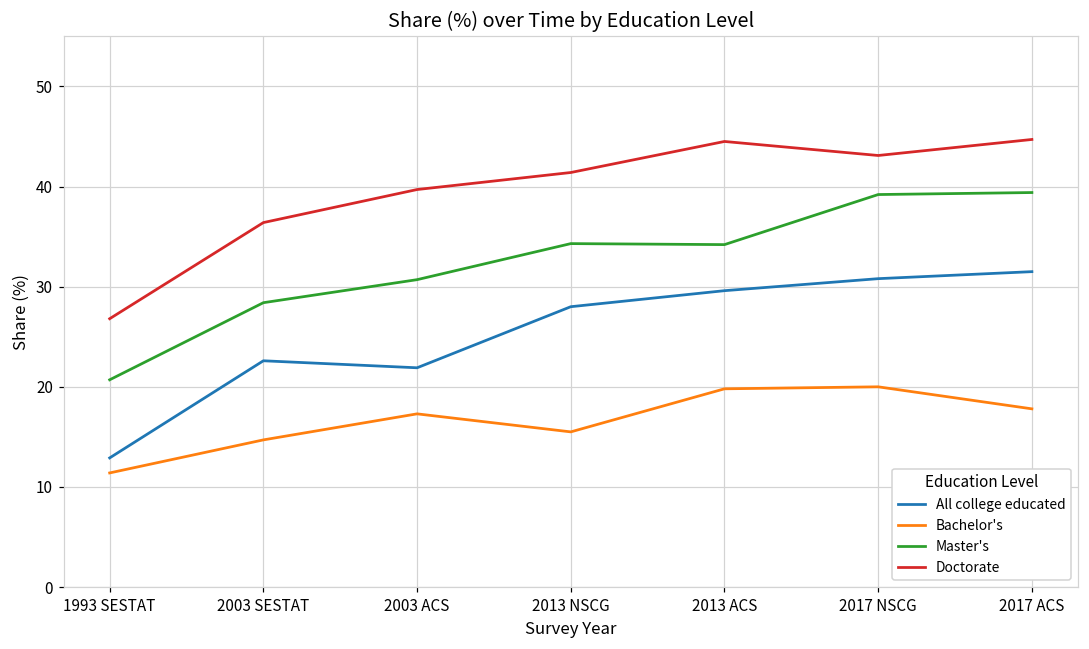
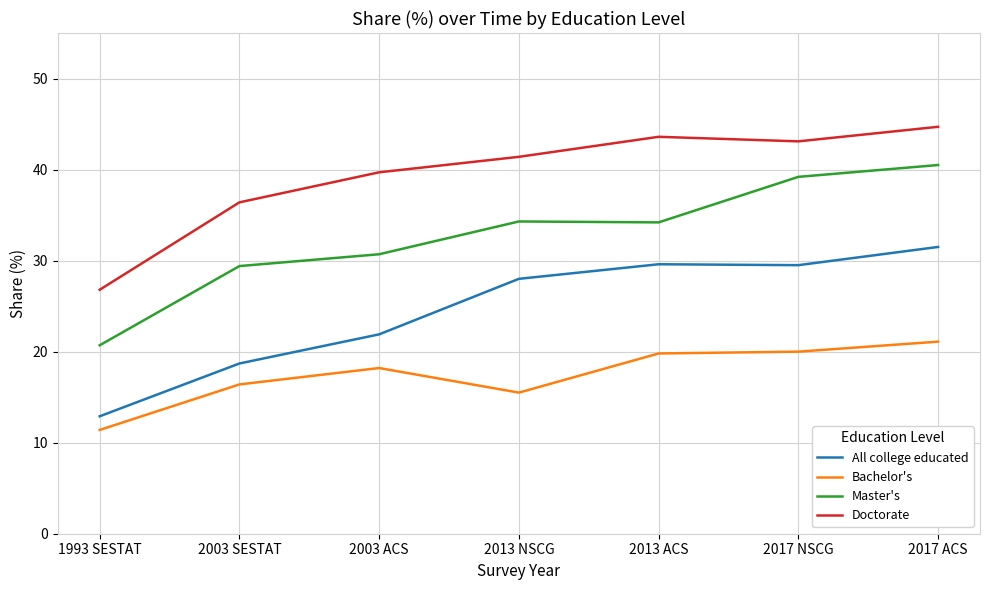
  {
    "All college educated": {
      "1993 SESTAT": 13,
-     "2003 SESTAT": 23,
+     "2003 SESTAT": 19,
      "2003 ACS": 22,
      "2013 NSCG": 28,
      "2013 ACS": 30,
-     "2017 NSCG": 31,
+     "2017 NSCG": 30,
      "2017 ACS": 32
    },
    "Bachelor's": {
      "1993 SESTAT": 11,
-     "2003 SESTAT": 15,
-     "2003 ACS": 17,
+     "2003 SESTAT": 16,
+     "2003 ACS": 18,
      "2013 NSCG": 16,
      "2013 ACS": 20,
      "2017 NSCG": 20,
-     "2017 ACS": 18
+     "2017 ACS": 21
    },
    "Master's": {
      "1993 SESTAT": 21,
-     "2003 SESTAT": 28,
+     "2003 SESTAT": 29,
      "2003 ACS": 31,
      "2013 NSCG": 34,
      "2013 ACS": 34,
      "2017 NSCG": 39,
-     "2017 ACS": 39
+     "2017 ACS": 41
    },
    "Doctorate": {
      "1993 SESTAT": 27,
      "2003 SESTAT": 36,
      "2003 ACS": 40,
      "2013 NSCG": 41,
-     "2013 ACS": 45,
+     "2013 ACS": 44,
      "2017 NSCG": 43,
      "2017 ACS": 45
    }
  }
